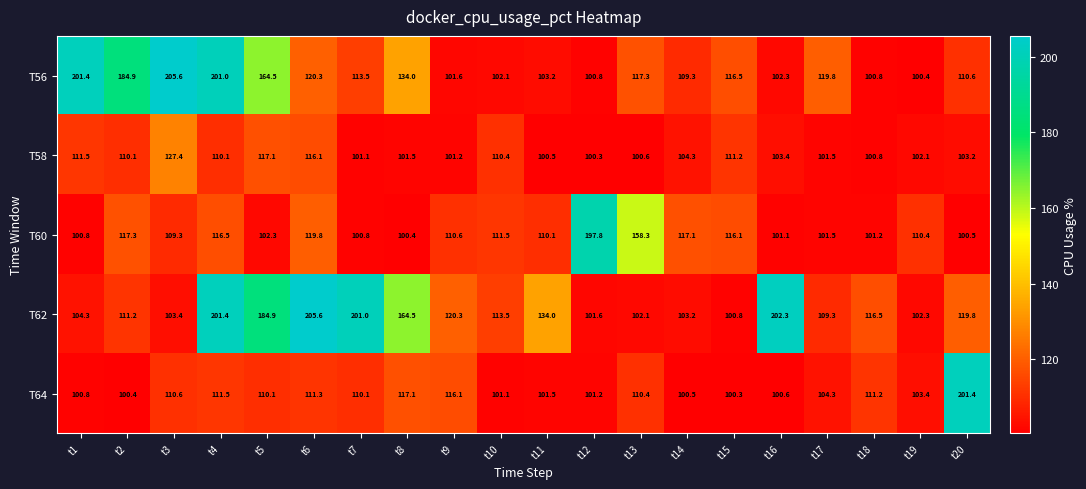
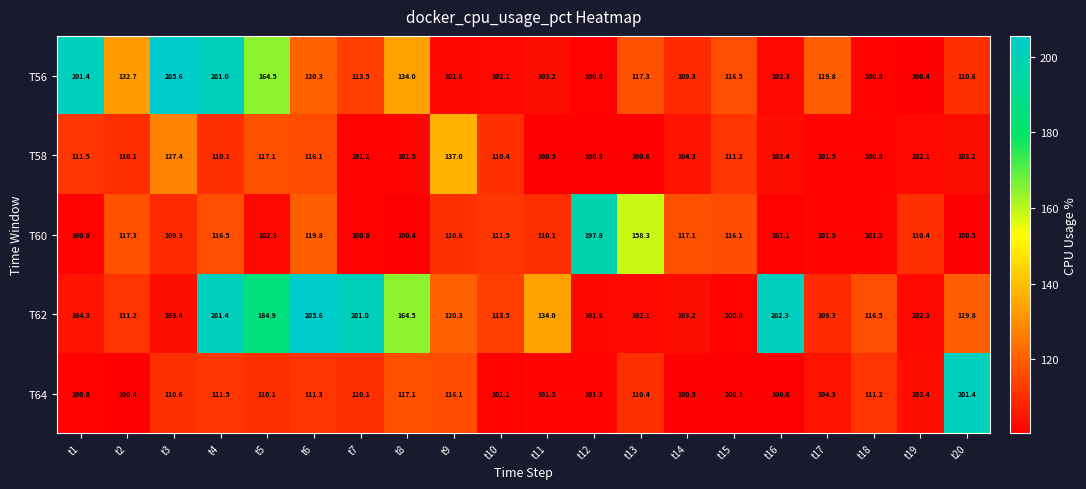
  {
    "T56": {
      "t1": 201.4,
-     "t2": 184.9,
+     "t2": 132.7,
      "t3": 205.6,
      "t4": 201.0,
      "t5": 164.5,
      "t6": 120.3,
      "t7": 113.5,
      "t8": 134.0,
      "t9": 101.6,
      "t10": 102.1,
      "t11": 103.2,
      "t12": 100.8,
      "t13": 117.3,
      "t14": 109.3,
      "t15": 116.5,
      "t16": 102.3,
      "t17": 119.8,
      "t18": 100.8,
      "t19": 100.4,
      "t20": 110.6
    },
    "T58": {
      "t1": 111.5,
      "t2": 110.1,
      "t3": 127.4,
      "t4": 110.1,
      "t5": 117.1,
      "t6": 116.1,
      "t7": 101.1,
      "t8": 101.5,
-     "t9": 101.2,
+     "t9": 137.0,
      "t10": 110.4,
      "t11": 100.5,
      "t12": 100.3,
      "t13": 100.6,
      "t14": 104.3,
      "t15": 111.2,
      "t16": 103.4,
      "t17": 101.5,
      "t18": 100.8,
      "t19": 102.1,
      "t20": 103.2
    },
    "T60": {
      "t1": 100.8,
      "t2": 117.3,
      "t3": 109.3,
      "t4": 116.5,
      "t5": 102.3,
      "t6": 119.8,
      "t7": 100.8,
      "t8": 100.4,
      "t9": 110.6,
      "t10": 111.5,
      "t11": 110.1,
      "t12": 197.8,
      "t13": 158.3,
      "t14": 117.1,
      "t15": 116.1,
      "t16": 101.1,
      "t17": 101.5,
      "t18": 101.2,
      "t19": 110.4,
      "t20": 100.5
    },
    "T62": {
      "t1": 104.3,
      "t2": 111.2,
      "t3": 103.4,
      "t4": 201.4,
      "t5": 184.9,
      "t6": 205.6,
      "t7": 201.0,
      "t8": 164.5,
      "t9": 120.3,
      "t10": 113.5,
      "t11": 134.0,
      "t12": 101.6,
      "t13": 102.1,
      "t14": 103.2,
      "t15": 100.8,
      "t16": 202.3,
      "t17": 109.3,
      "t18": 116.5,
      "t19": 102.3,
      "t20": 119.8
    },
    "T64": {
      "t1": 100.8,
      "t2": 100.4,
      "t3": 110.6,
      "t4": 111.5,
      "t5": 110.1,
      "t6": 111.3,
      "t7": 110.1,
      "t8": 117.1,
      "t9": 116.1,
      "t10": 101.1,
      "t11": 101.5,
      "t12": 101.2,
      "t13": 110.4,
      "t14": 100.5,
      "t15": 100.3,
      "t16": 100.6,
      "t17": 104.3,
      "t18": 111.2,
      "t19": 103.4,
      "t20": 201.4
    }
  }
